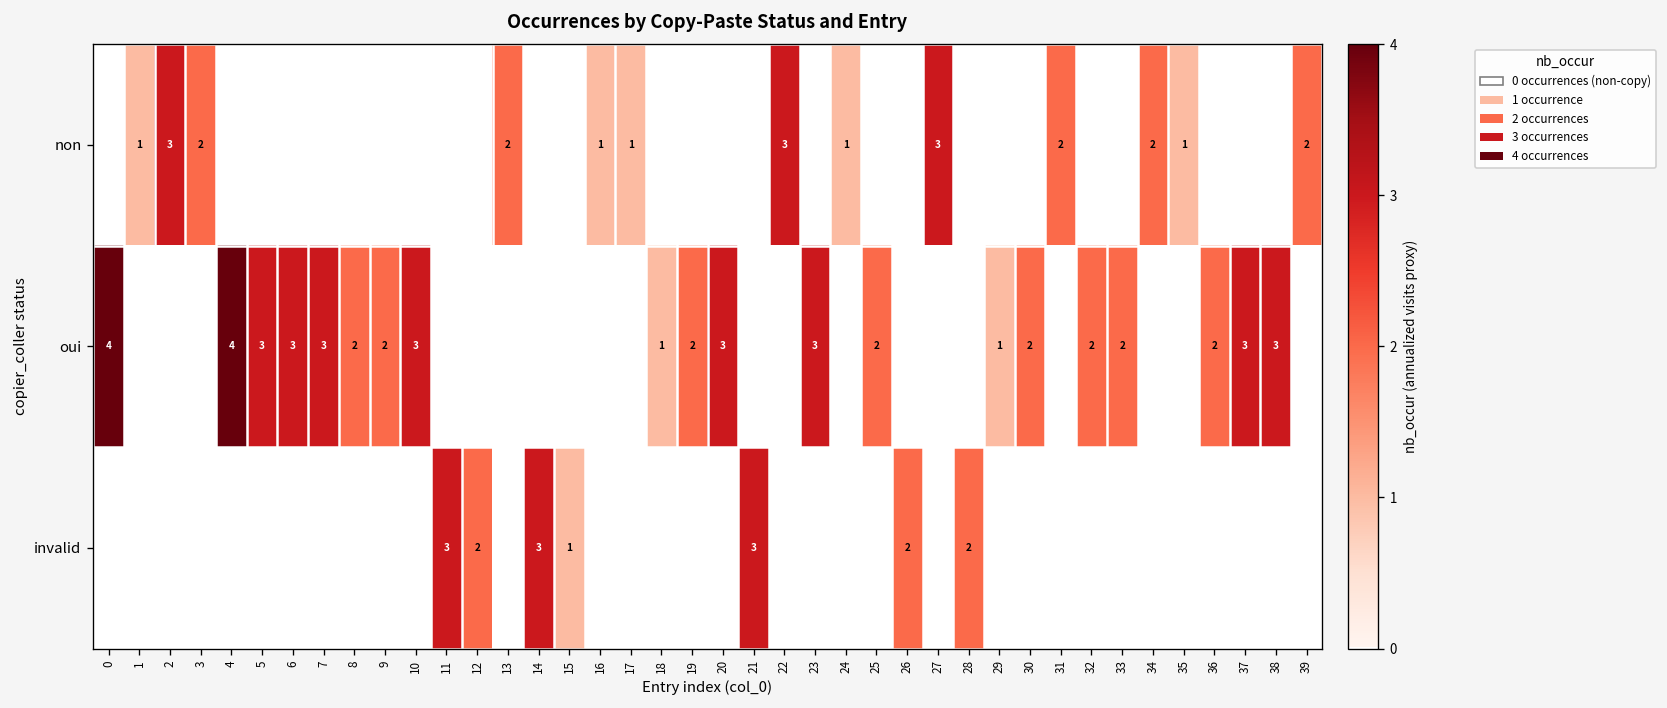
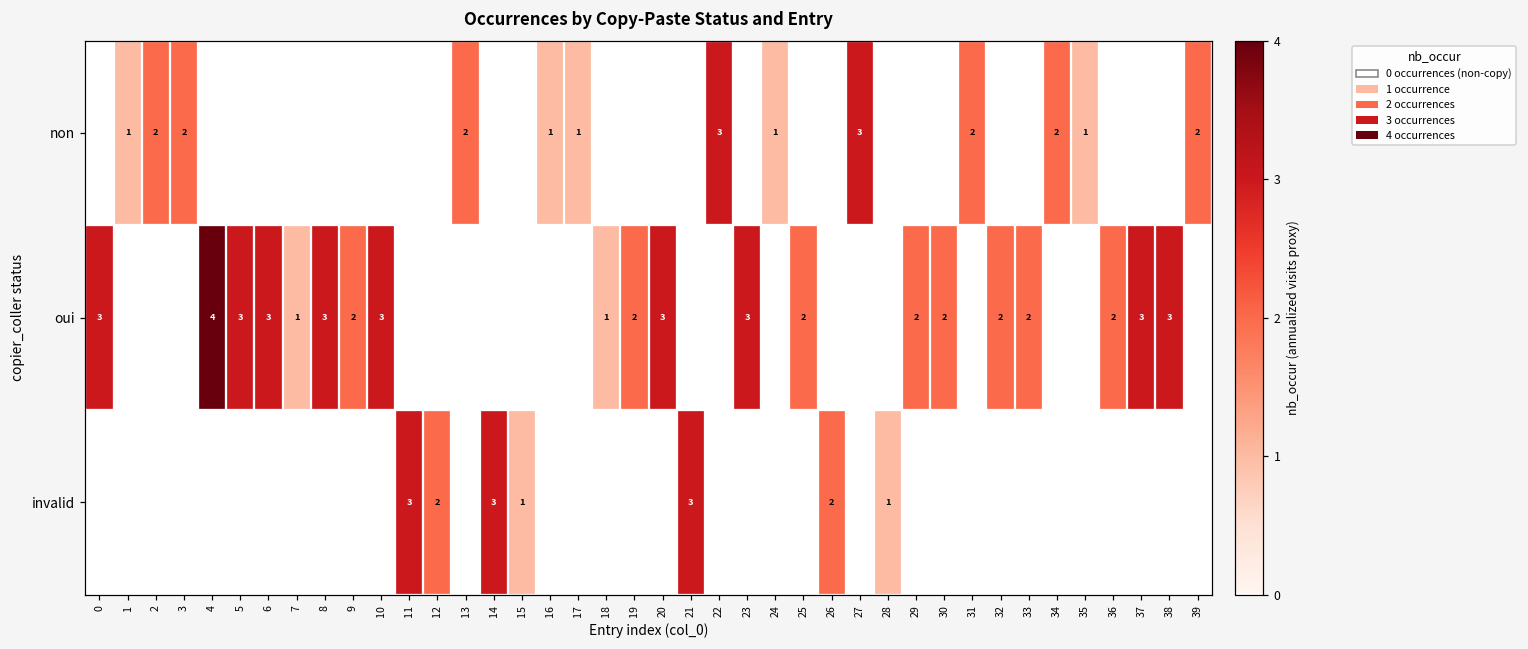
  {
    "non": {
      "1": 1,
-     "2": 3,
+     "2": 2,
      "3": 2,
      "13": 2,
      "16": 1,
      "17": 1,
      "22": 3,
      "24": 1,
      "27": 3,
      "31": 2,
      "34": 2,
      "35": 1,
      "39": 2
    },
    "oui": {
-     "0": 4,
+     "0": 3,
      "4": 4,
      "5": 3,
      "6": 3,
-     "7": 3,
-     "8": 2,
+     "7": 1,
+     "8": 3,
      "9": 2,
      "10": 3,
      "18": 1,
      "19": 2,
      "20": 3,
      "23": 3,
      "25": 2,
-     "29": 1,
+     "29": 2,
      "30": 2,
      "32": 2,
      "33": 2,
      "36": 2,
      "37": 3,
      "38": 3
    },
    "invalid": {
      "11": 3,
      "12": 2,
      "14": 3,
      "15": 1,
      "21": 3,
      "26": 2,
-     "28": 2
+     "28": 1
    }
  }
